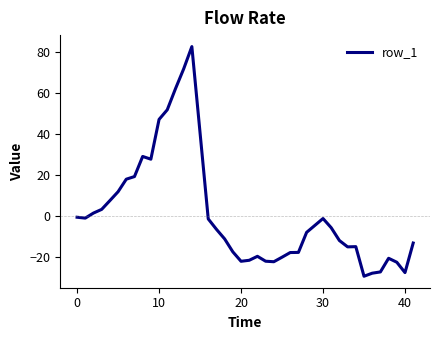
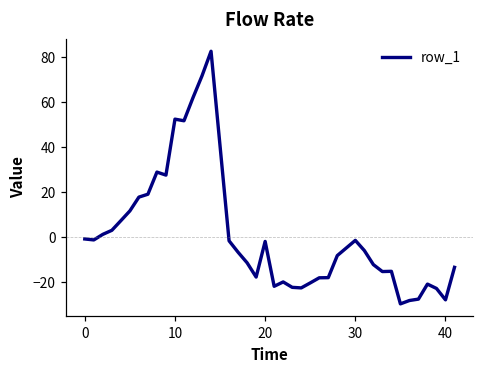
  {
    "0": -1,
-   "10": 47,
-   "20": -22,
+   "10": 52,
+   "20": -2,
    "30": -1,
    "40": -28
  }
